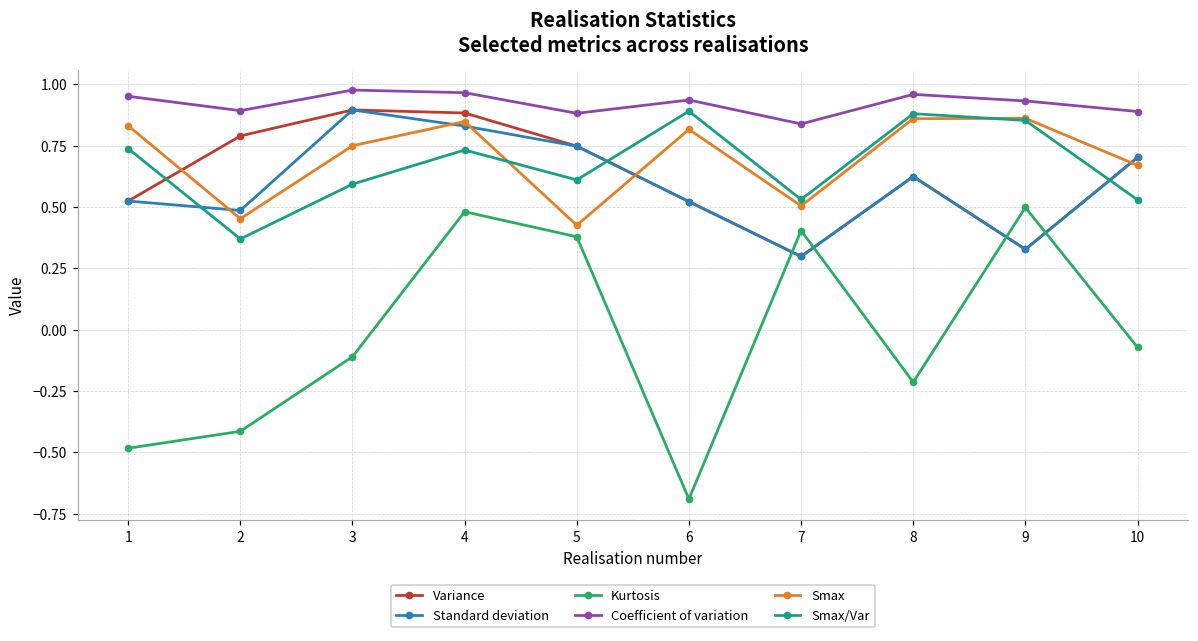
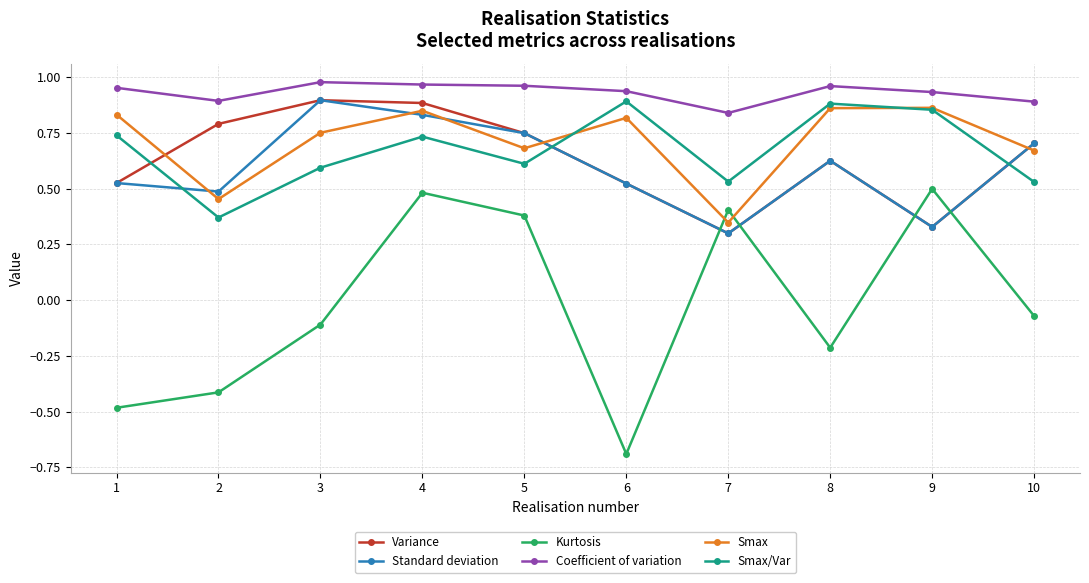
  {
    "Variance": {
      "2": 0.79,
      "4": 0.88
    },
    "Standard deviation": {
      "2": 0.49,
      "4": 0.83
    },
    "Coefficient of variation": {
      "1": 0.95,
      "2": 0.89,
      "3": 0.98,
      "4": 0.97,
-     "5": 0.88,
+     "5": 0.96,
      "6": 0.94,
      "7": 0.84,
      "8": 0.96,
      "9": 0.93,
      "10": 0.89
    },
    "Smax": {
      "1": 0.83,
      "2": 0.45,
      "3": 0.75,
      "4": 0.85,
-     "5": 0.43,
+     "5": 0.68,
      "6": 0.82,
-     "7": 0.51,
+     "7": 0.35,
      "8": 0.86,
      "10": 0.67
    }
  }
